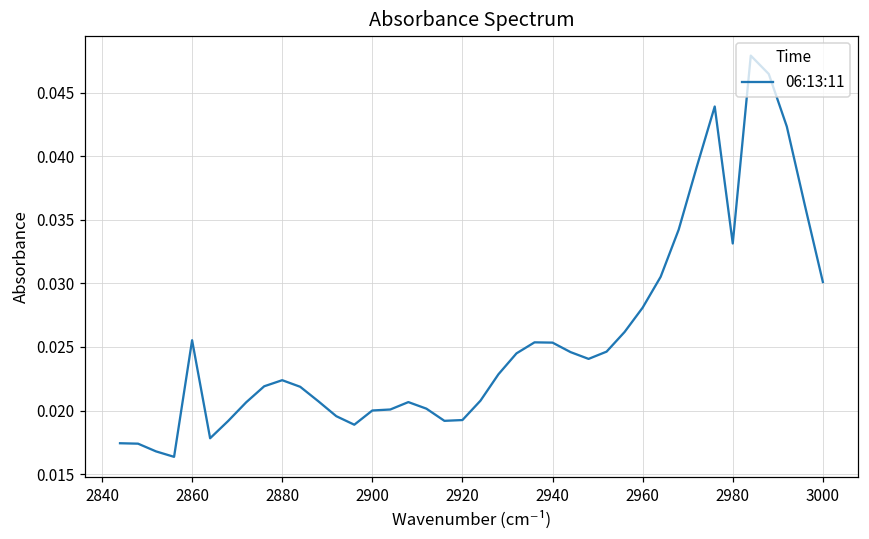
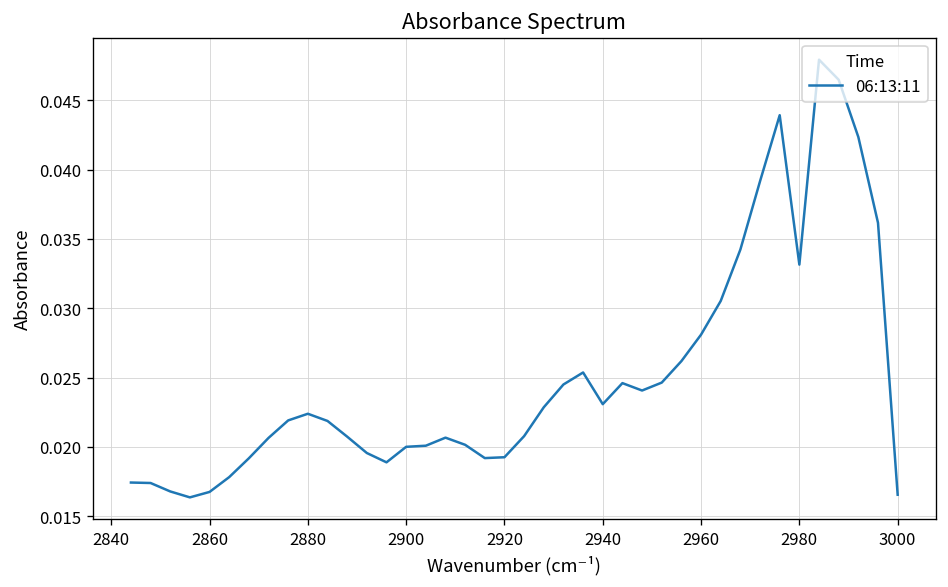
  {
-   "2860": 0.0255,
+   "2860": 0.0167,
    "2880": 0.0224,
    "2900": 0.0200,
    "2920": 0.0192,
-   "2940": 0.0253,
+   "2940": 0.0231,
    "2960": 0.0281,
    "2980": 0.0331,
-   "3000": 0.0301
+   "3000": 0.0165
  }
